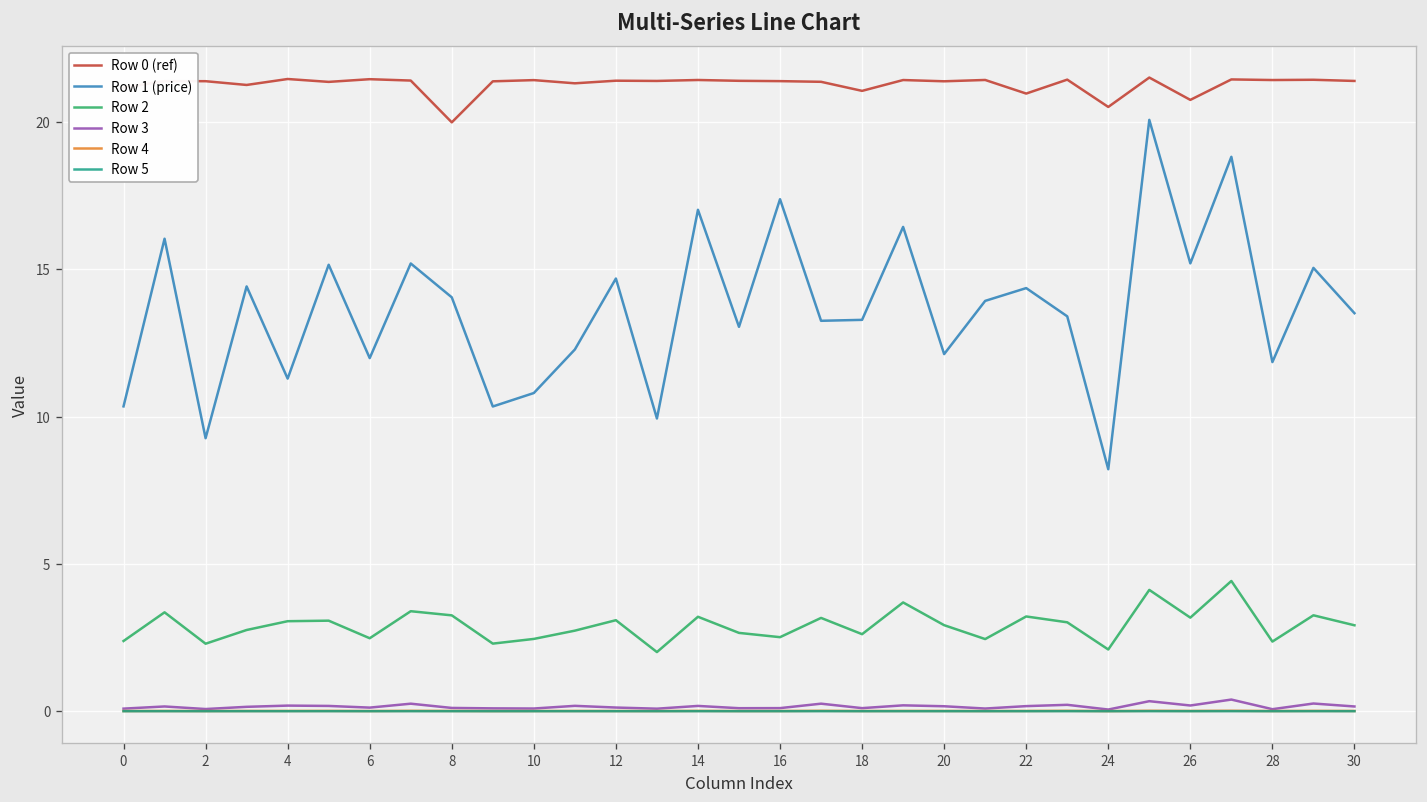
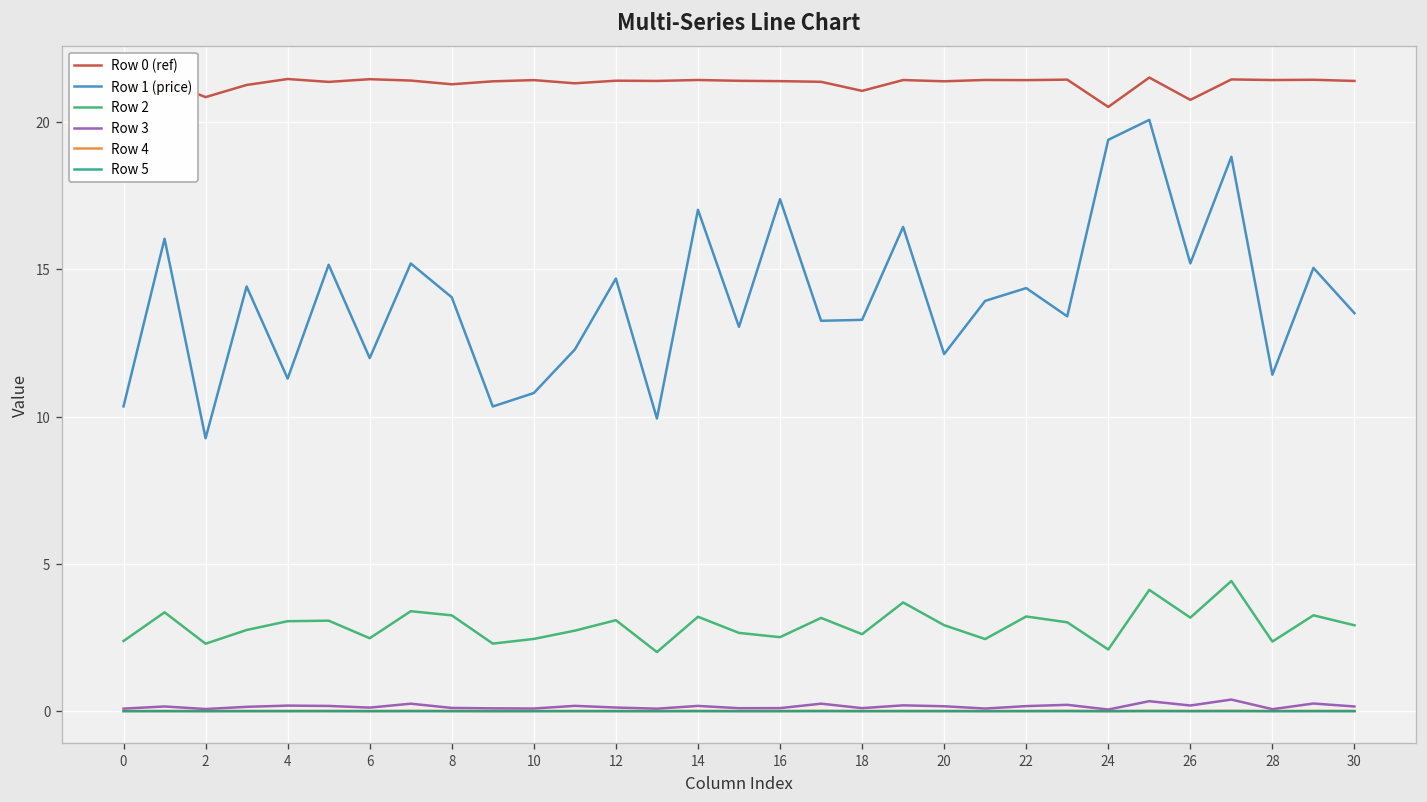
  {
    "Row 0 (ref)": {
-     "2": 21.4,
+     "2": 20.8,
      "4": 21.5,
      "6": 21.4,
-     "8": 20.0,
+     "8": 21.3,
      "10": 21.4,
      "12": 21.4,
      "14": 21.4,
      "16": 21.4,
      "18": 21.1,
      "20": 21.4,
-     "22": 21.0,
+     "22": 21.4,
      "24": 20.5,
      "26": 20.7,
      "28": 21.4,
      "30": 21.4
    },
    "Row 1 (price)": {
      "0": 10.3,
      "2": 9.3,
      "4": 11.3,
      "6": 12.0,
      "8": 14.0,
      "10": 10.8,
      "12": 14.7,
      "14": 17.0,
      "16": 17.4,
      "18": 13.3,
      "20": 12.1,
      "22": 14.4,
-     "24": 8.2,
+     "24": 19.4,
      "26": 15.2,
-     "28": 11.8,
+     "28": 11.4,
      "30": 13.5
    },
    "Row 3": {
      "4": 0.2,
      "6": 0.1,
      "12": 0.1,
      "14": 0.2,
      "20": 0.2,
      "22": 0.2,
      "26": 0.2,
      "30": 0.2
    }
  }
